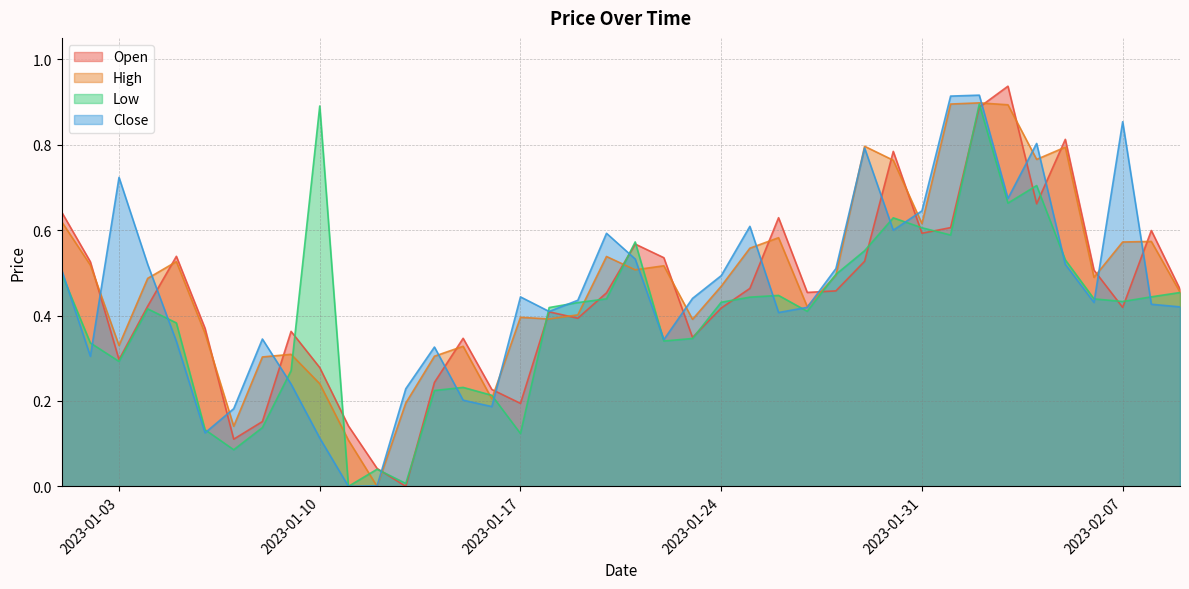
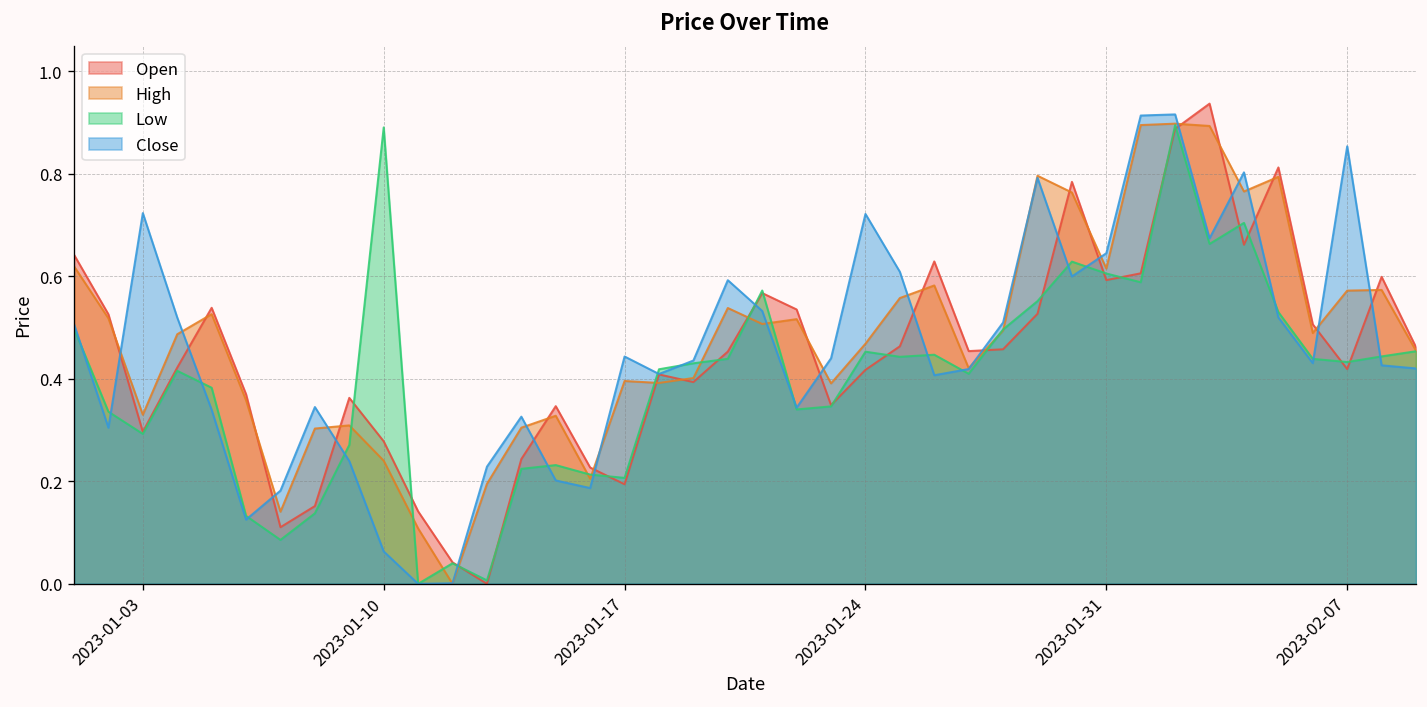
  {
    "Low": {
      "2023-01-10": 0.89,
-     "2023-01-17": 0.12,
-     "2023-01-24": 0.43,
+     "2023-01-17": 0.21,
+     "2023-01-24": 0.45,
      "2023-01-31": 0.61,
      "2023-02-07": 0.43
    },
    "Close": {
      "2023-01-03": 0.72,
-     "2023-01-10": 0.11,
+     "2023-01-10": 0.06,
      "2023-01-17": 0.44,
-     "2023-01-24": 0.49,
+     "2023-01-24": 0.72,
      "2023-01-31": 0.65,
      "2023-02-07": 0.85
    }
  }
